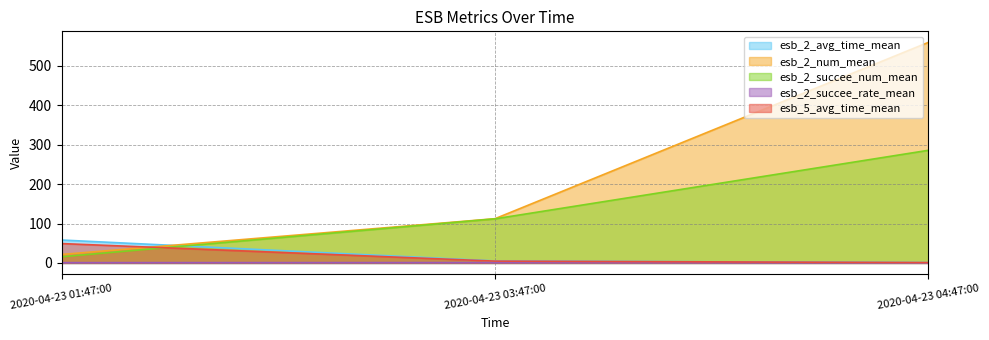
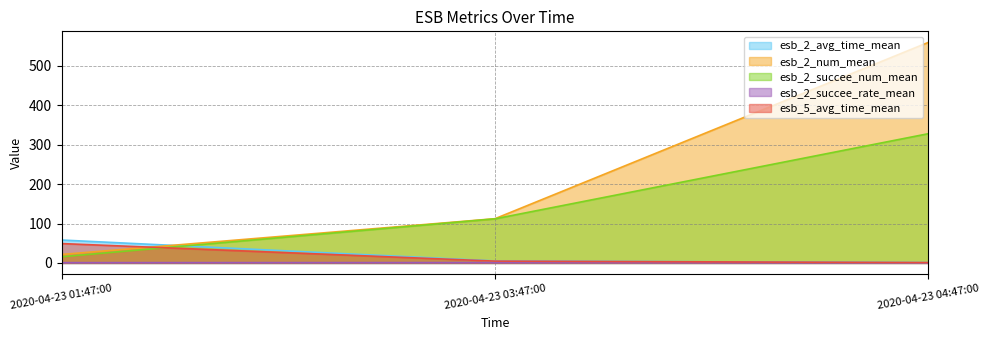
  {
    "esb_2_avg_time_mean": {
      "2020-04-23 01:47:00": 60
    },
    "esb_2_num_mean": {
      "2020-04-23 04:47:00": 560
    },
    "esb_2_succee_num_mean": {
-     "2020-04-23 04:47:00": 290
+     "2020-04-23 04:47:00": 330
    },
    "esb_2_succee_rate_mean": {
      "2020-04-23 01:47:00": 0
    },
    "esb_5_avg_time_mean": {
      "2020-04-23 01:47:00": 50
    }
  }
